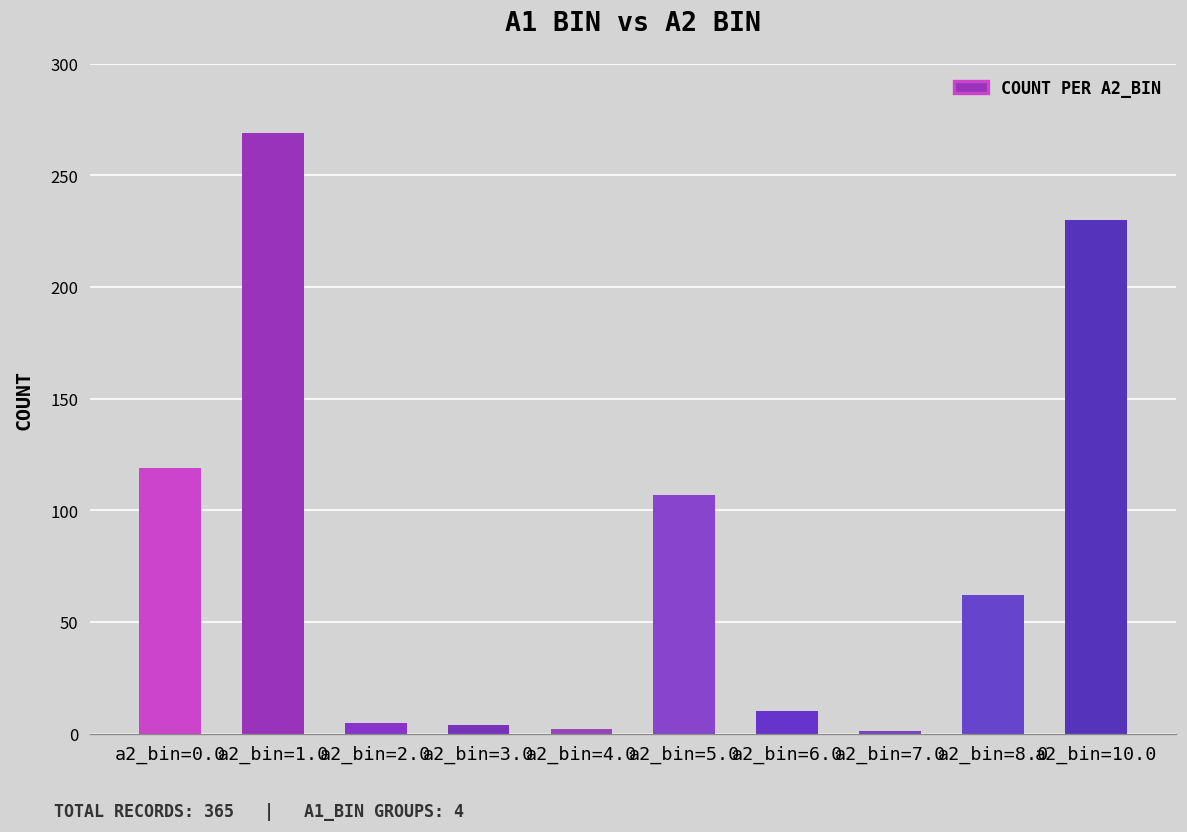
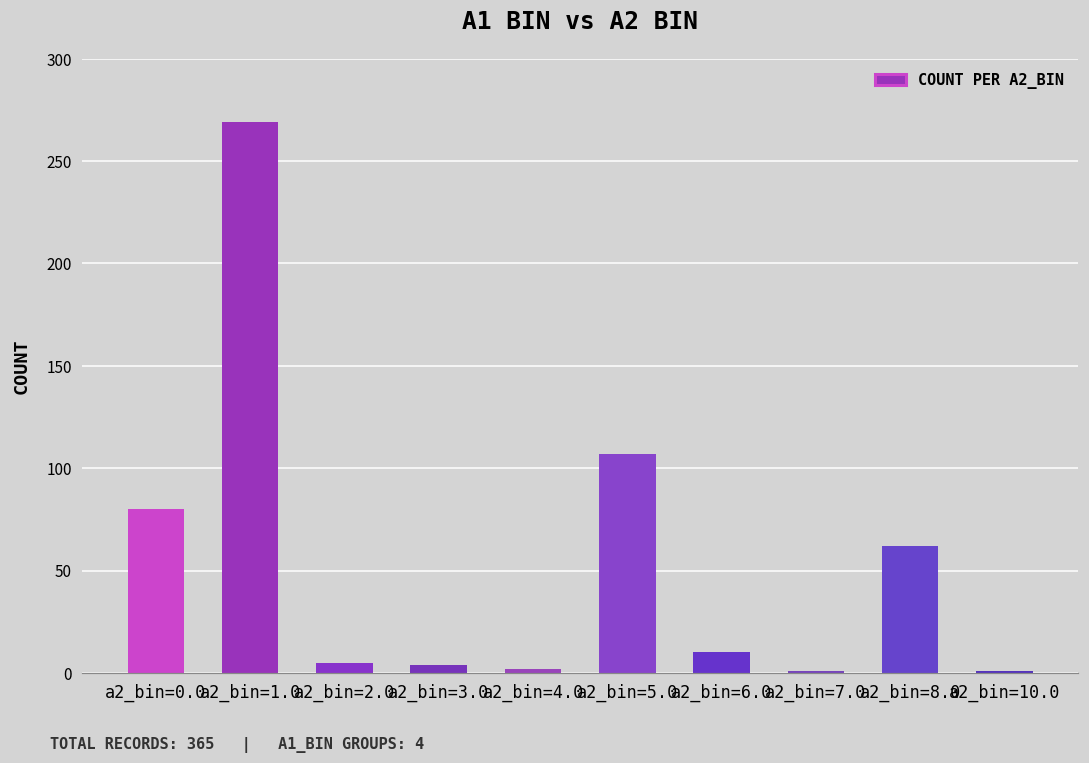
  {
-   "a2_bin=0.0": 119,
+   "a2_bin=0.0": 80,
    "a2_bin=1.0": 269,
    "a2_bin=2.0": 5,
    "a2_bin=3.0": 4,
    "a2_bin=4.0": 2,
    "a2_bin=5.0": 107,
    "a2_bin=6.0": 10,
    "a2_bin=8.0": 62,
-   "a2_bin=10.0": 230
+   "a2_bin=10.0": 1
  }
